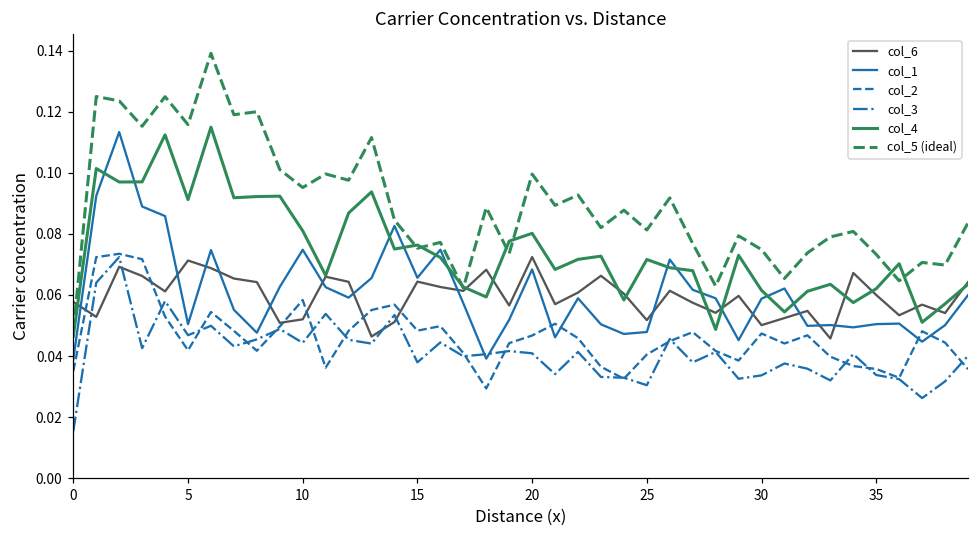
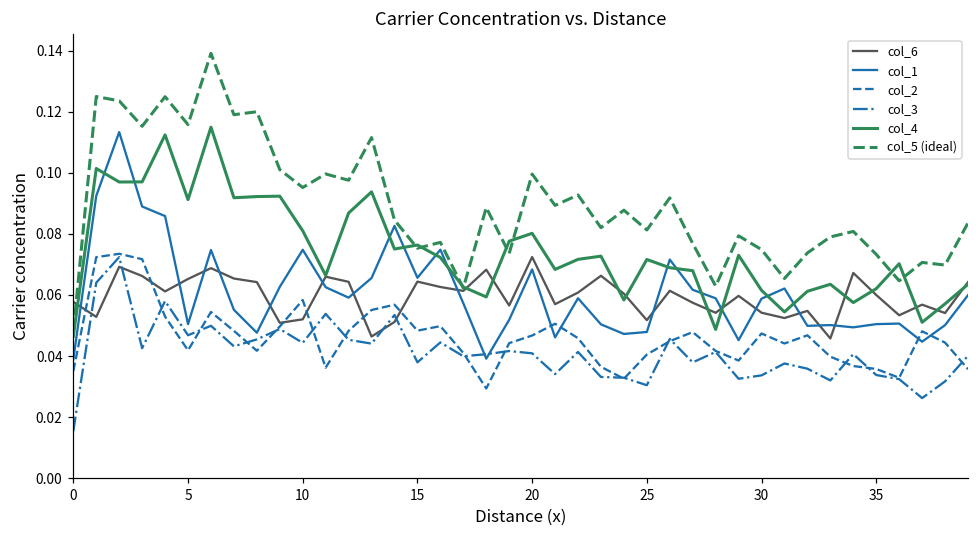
  {
    "col_6": {
      "0": 0.058,
-     "5": 0.071,
+     "5": 0.065,
      "10": 0.052,
      "15": 0.064,
      "20": 0.072,
      "25": 0.052,
-     "30": 0.050,
+     "30": 0.054,
      "35": 0.060
    }
  }
